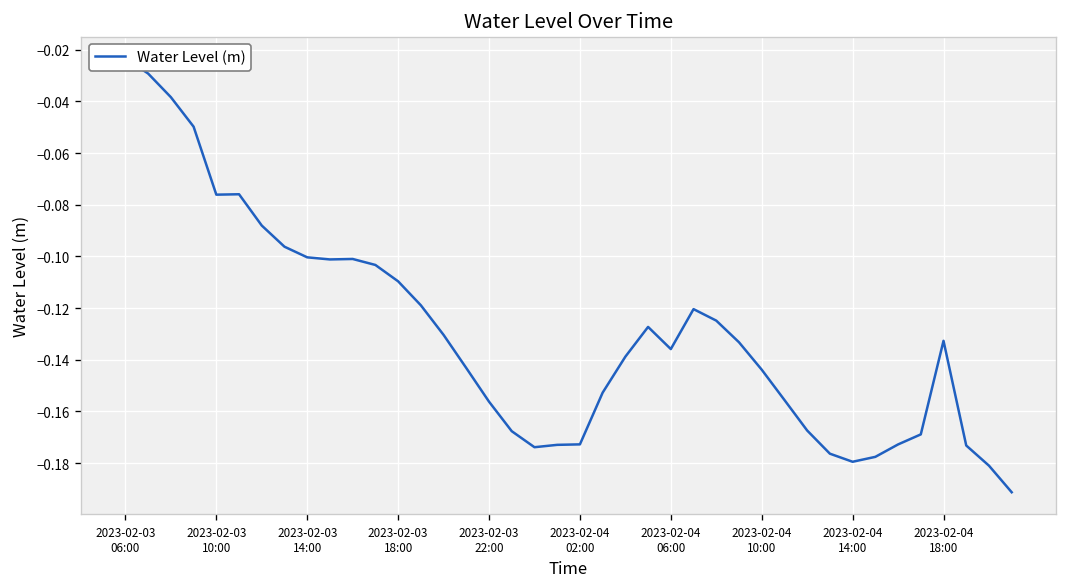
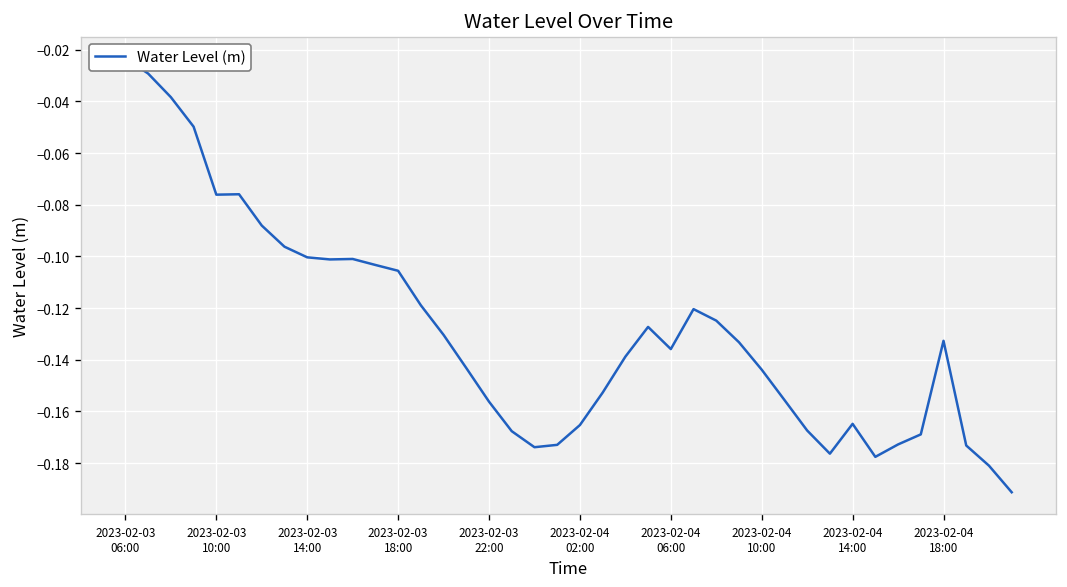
  {
    "2023-02-03 10:00": -0.076,
    "2023-02-03 14:00": -0.100,
-   "2023-02-03 18:00": -0.110,
+   "2023-02-03 18:00": -0.106,
    "2023-02-03 22:00": -0.156,
-   "2023-02-04 02:00": -0.173,
+   "2023-02-04 02:00": -0.165,
    "2023-02-04 06:00": -0.136,
    "2023-02-04 10:00": -0.144,
-   "2023-02-04 14:00": -0.179,
+   "2023-02-04 14:00": -0.165,
    "2023-02-04 18:00": -0.133
  }
